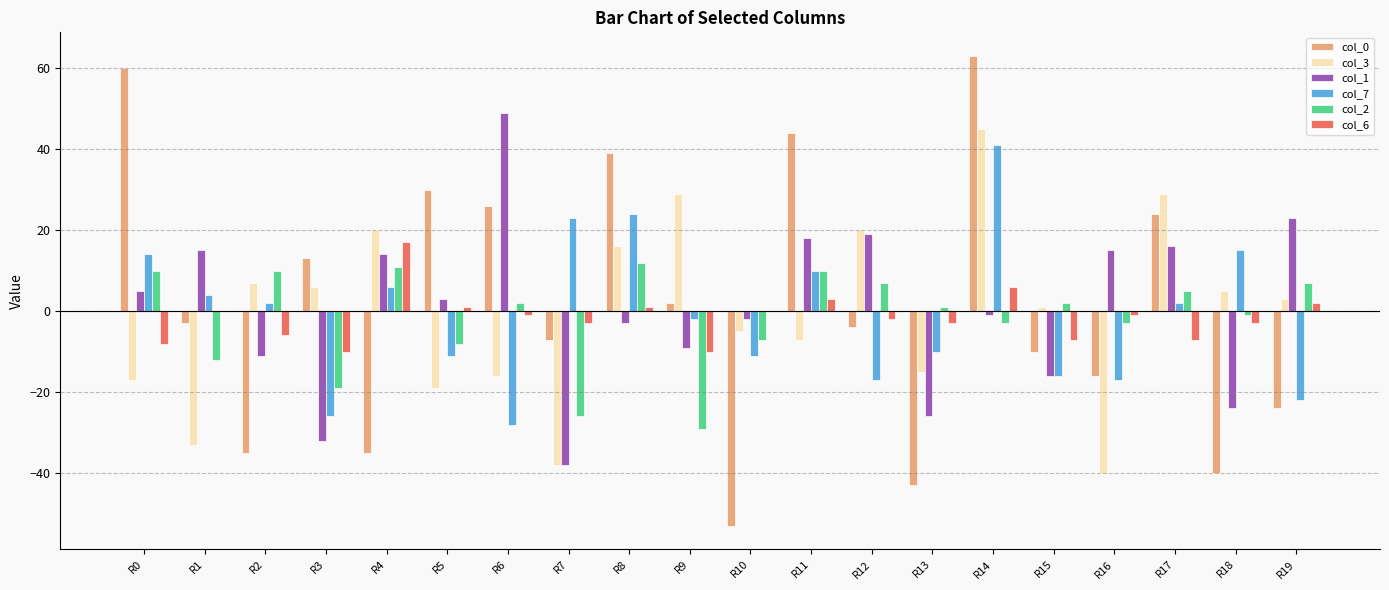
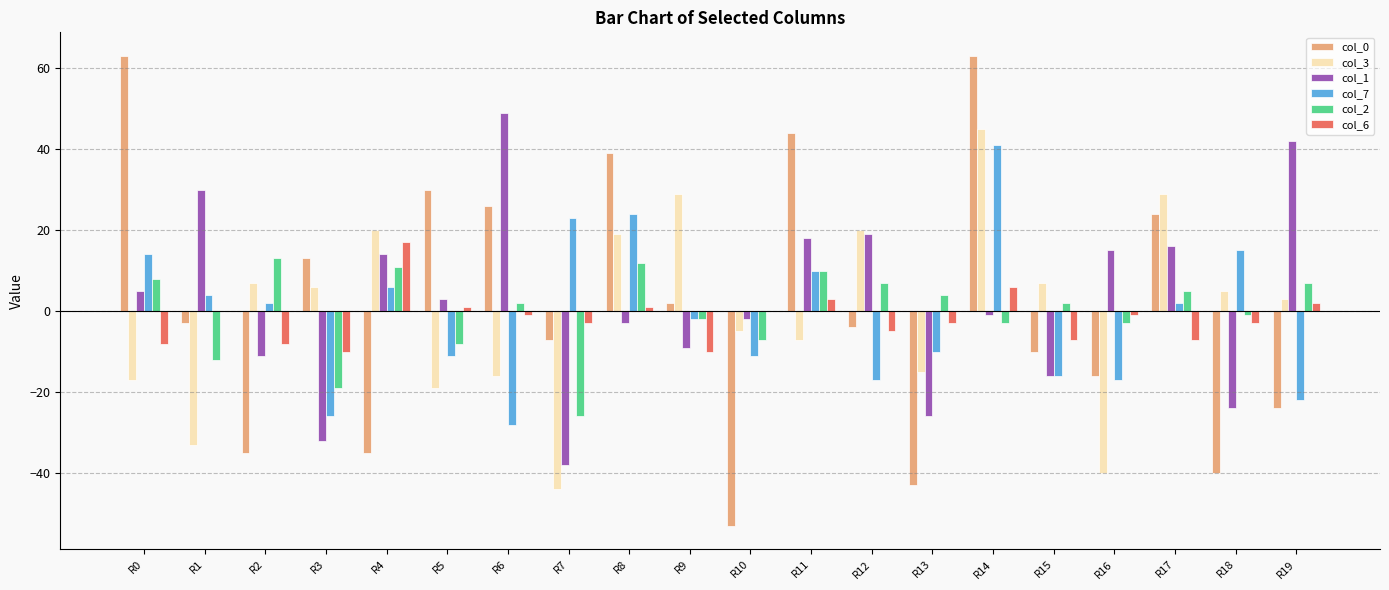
  {
    "col_0": {
-     "R0": 60,
+     "R0": 63,
      "R1": -3,
      "R2": -35,
      "R3": 13,
      "R4": -35,
      "R5": 30,
      "R6": 26,
      "R7": -7,
      "R8": 39,
      "R9": 2,
      "R10": -53,
      "R11": 44,
      "R12": -4,
      "R13": -43,
      "R14": 63,
      "R15": -10,
      "R16": -16,
      "R17": 24,
      "R18": -40,
      "R19": -24
    },
    "col_3": {
      "R0": -17,
      "R1": -33,
      "R2": 7,
      "R3": 6,
      "R4": 20,
      "R5": -19,
      "R6": -16,
-     "R7": -38,
-     "R8": 16,
+     "R7": -44,
+     "R8": 19,
      "R9": 29,
      "R10": -5,
      "R11": -7,
      "R12": 20,
      "R13": -15,
      "R14": 45,
-     "R15": 1,
+     "R15": 7,
      "R16": -40,
      "R17": 29,
      "R18": 5,
      "R19": 3
    },
    "col_1": {
      "R0": 5,
-     "R1": 15,
+     "R1": 30,
      "R2": -11,
      "R3": -32,
      "R4": 14,
      "R5": 3,
      "R6": 49,
      "R7": -38,
      "R8": -3,
      "R9": -9,
      "R10": -2,
      "R11": 18,
      "R12": 19,
      "R13": -26,
      "R14": -1,
      "R15": -16,
      "R16": 15,
      "R17": 16,
      "R18": -24,
-     "R19": 23
+     "R19": 42
    },
    "col_7": {
      "R0": 14,
      "R1": 4,
      "R2": 2,
      "R3": -26,
      "R4": 6,
      "R5": -11,
      "R6": -28,
      "R7": 23,
      "R8": 24,
      "R9": -2,
      "R10": -11,
      "R11": 10,
      "R12": -17,
      "R13": -10,
      "R14": 41,
      "R15": -16,
      "R16": -17,
      "R17": 2,
      "R18": 15,
      "R19": -22
    },
    "col_2": {
-     "R0": 10,
+     "R0": 8,
      "R1": -12,
-     "R2": 10,
+     "R2": 13,
      "R3": -19,
      "R4": 11,
      "R5": -8,
      "R6": 2,
      "R7": -26,
      "R8": 12,
-     "R9": -29,
+     "R9": -2,
      "R10": -7,
      "R11": 10,
      "R12": 7,
-     "R13": 1,
+     "R13": 4,
      "R14": -3,
      "R15": 2,
      "R16": -3,
      "R17": 5,
      "R18": -1,
      "R19": 7
    },
    "col_6": {
      "R0": -8,
      "R1": 0,
-     "R2": -6,
+     "R2": -8,
      "R3": -10,
      "R4": 17,
      "R5": 1,
      "R6": -1,
      "R7": -3,
      "R8": 1,
      "R9": -10,
      "R10": 0,
      "R11": 3,
-     "R12": -2,
+     "R12": -5,
      "R13": -3,
      "R14": 6,
      "R15": -7,
      "R16": -1,
      "R17": -7,
      "R18": -3,
      "R19": 2
    }
  }
